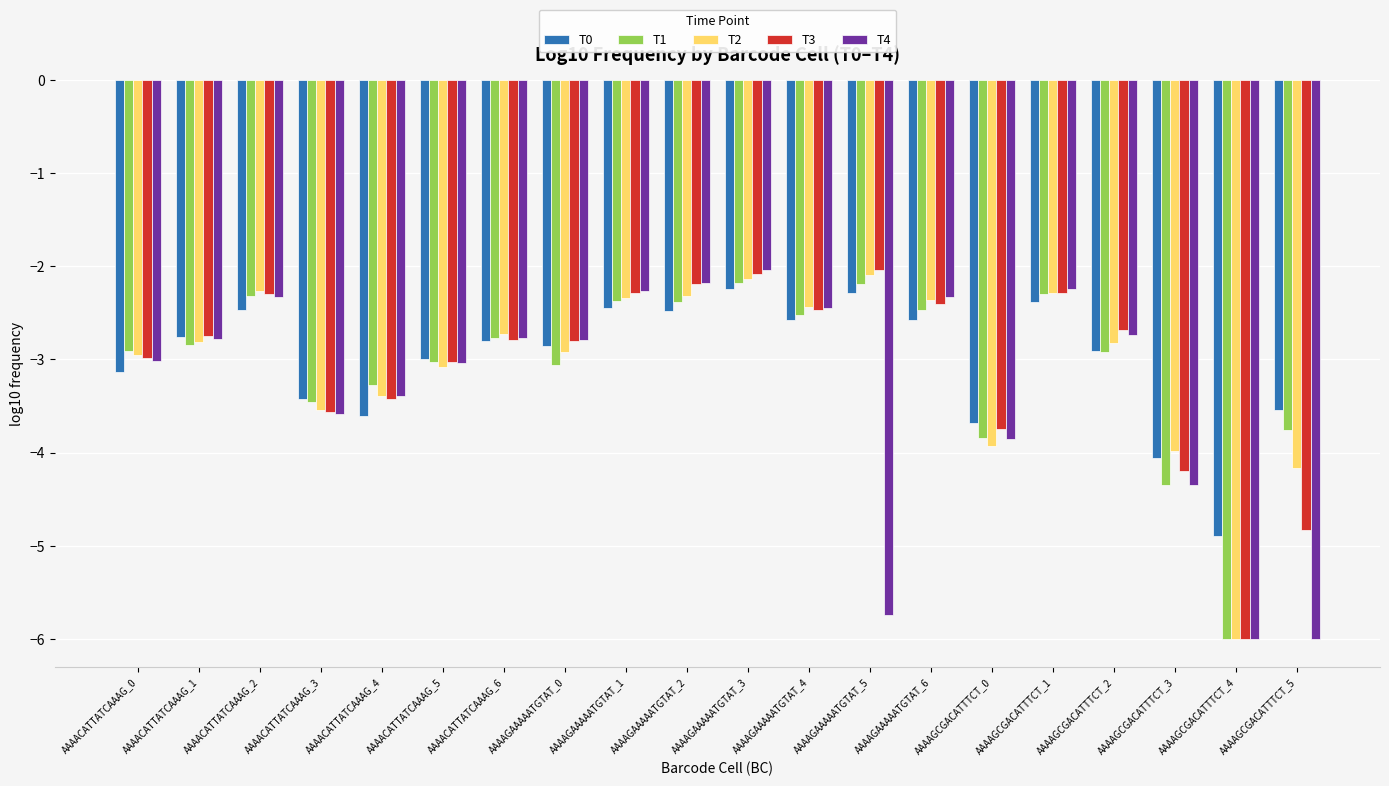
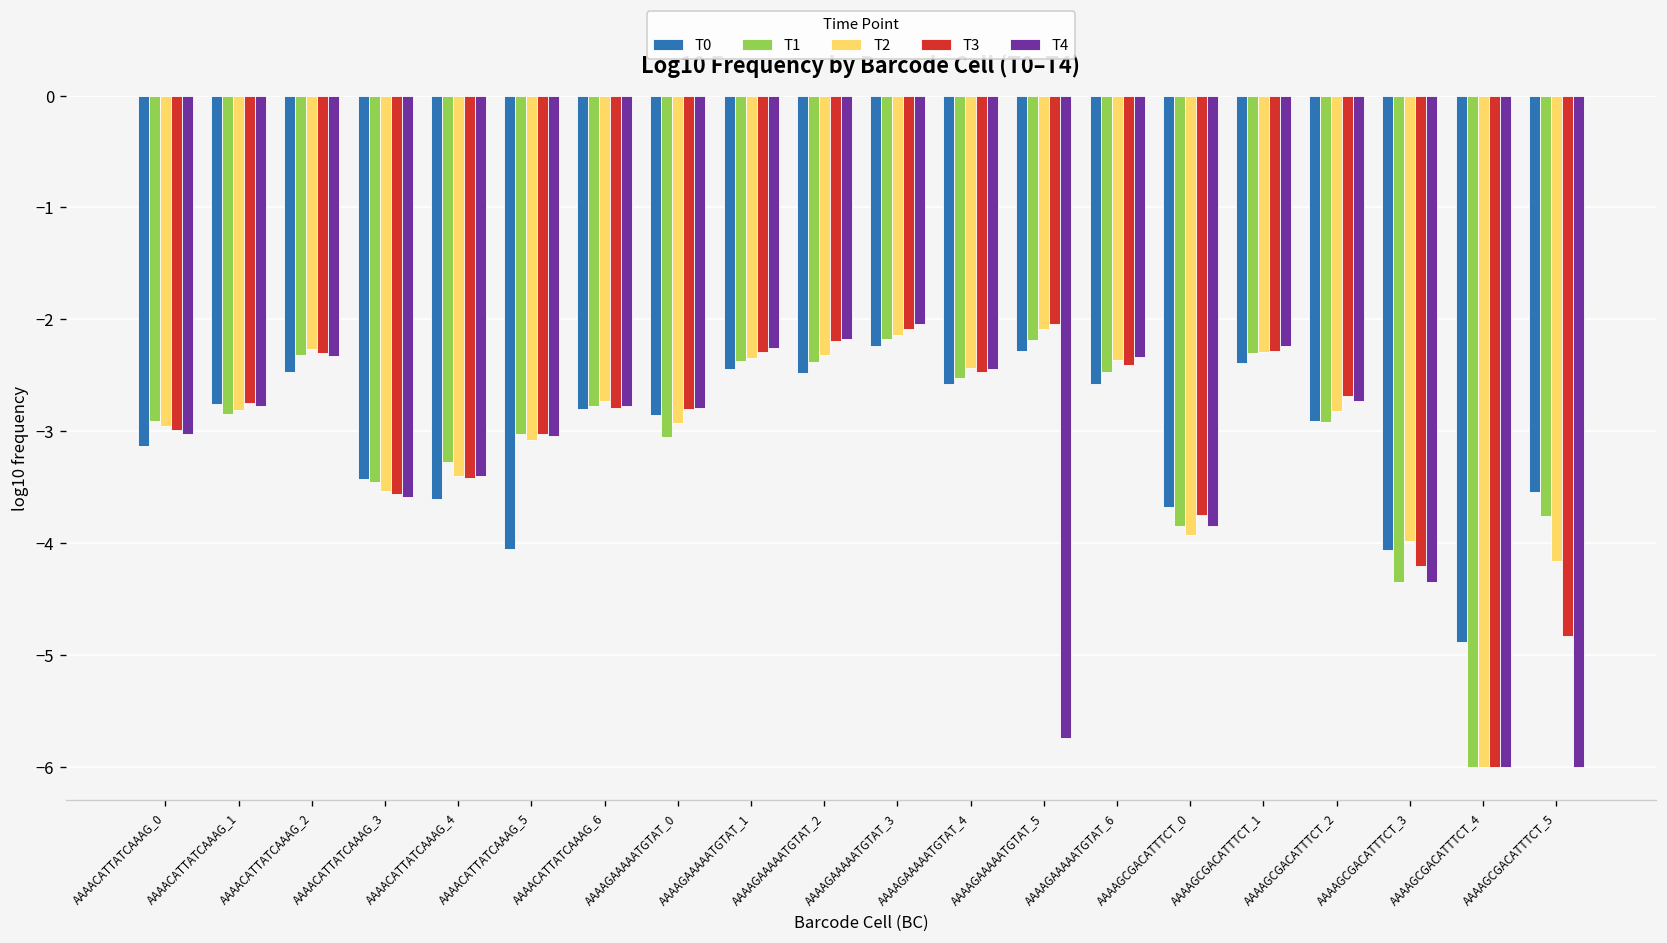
  {
    "T0": {
      "AAAACATTATCAAAG_0": -3.1,
      "AAAACATTATCAAAG_1": -2.8,
      "AAAACATTATCAAAG_2": -2.5,
      "AAAACATTATCAAAG_3": -3.4,
      "AAAACATTATCAAAG_4": -3.6,
-     "AAAACATTATCAAAG_5": -3.0,
+     "AAAACATTATCAAAG_5": -4.1,
      "AAAACATTATCAAAG_6": -2.8,
      "AAAAGAAAAATGTAT_0": -2.9,
      "AAAAGAAAAATGTAT_1": -2.4,
      "AAAAGAAAAATGTAT_2": -2.5,
      "AAAAGAAAAATGTAT_3": -2.2,
      "AAAAGAAAAATGTAT_4": -2.6,
      "AAAAGAAAAATGTAT_5": -2.3,
      "AAAAGAAAAATGTAT_6": -2.6,
      "AAAAGCGACATTTCT_0": -3.7,
      "AAAAGCGACATTTCT_1": -2.4,
      "AAAAGCGACATTTCT_2": -2.9,
      "AAAAGCGACATTTCT_3": -4.1,
      "AAAAGCGACATTTCT_4": -4.9,
      "AAAAGCGACATTTCT_5": -3.5
    },
    "T1": {
      "AAAACATTATCAAAG_0": -2.9,
      "AAAACATTATCAAAG_1": -2.8,
      "AAAACATTATCAAAG_2": -2.3,
      "AAAACATTATCAAAG_3": -3.5,
      "AAAACATTATCAAAG_4": -3.3,
      "AAAACATTATCAAAG_5": -3.0,
      "AAAACATTATCAAAG_6": -2.8,
      "AAAAGAAAAATGTAT_0": -3.1,
      "AAAAGAAAAATGTAT_1": -2.4,
      "AAAAGAAAAATGTAT_2": -2.4,
      "AAAAGAAAAATGTAT_3": -2.2,
      "AAAAGAAAAATGTAT_4": -2.5,
      "AAAAGAAAAATGTAT_5": -2.2,
      "AAAAGAAAAATGTAT_6": -2.5,
      "AAAAGCGACATTTCT_0": -3.8,
      "AAAAGCGACATTTCT_1": -2.3,
      "AAAAGCGACATTTCT_2": -2.9,
      "AAAAGCGACATTTCT_3": -4.3,
      "AAAAGCGACATTTCT_4": -6.0,
      "AAAAGCGACATTTCT_5": -3.8
    },
    "T2": {
      "AAAACATTATCAAAG_0": -3.0,
      "AAAACATTATCAAAG_1": -2.8,
      "AAAACATTATCAAAG_2": -2.3,
      "AAAACATTATCAAAG_3": -3.5,
      "AAAACATTATCAAAG_4": -3.4,
      "AAAACATTATCAAAG_5": -3.1,
      "AAAACATTATCAAAG_6": -2.7,
      "AAAAGAAAAATGTAT_0": -2.9,
      "AAAAGAAAAATGTAT_1": -2.3,
      "AAAAGAAAAATGTAT_2": -2.3,
      "AAAAGAAAAATGTAT_3": -2.1,
      "AAAAGAAAAATGTAT_4": -2.4,
      "AAAAGAAAAATGTAT_5": -2.1,
      "AAAAGAAAAATGTAT_6": -2.4,
      "AAAAGCGACATTTCT_0": -3.9,
      "AAAAGCGACATTTCT_1": -2.3,
      "AAAAGCGACATTTCT_2": -2.8,
      "AAAAGCGACATTTCT_3": -4.0,
      "AAAAGCGACATTTCT_4": -6.0,
      "AAAAGCGACATTTCT_5": -4.2
    },
    "T3": {
      "AAAACATTATCAAAG_0": -3.0,
      "AAAACATTATCAAAG_1": -2.7,
      "AAAACATTATCAAAG_2": -2.3,
      "AAAACATTATCAAAG_3": -3.6,
      "AAAACATTATCAAAG_4": -3.4,
      "AAAACATTATCAAAG_5": -3.0,
      "AAAACATTATCAAAG_6": -2.8,
      "AAAAGAAAAATGTAT_0": -2.8,
      "AAAAGAAAAATGTAT_1": -2.3,
      "AAAAGAAAAATGTAT_2": -2.2,
      "AAAAGAAAAATGTAT_3": -2.1,
      "AAAAGAAAAATGTAT_4": -2.5,
      "AAAAGAAAAATGTAT_5": -2.0,
      "AAAAGAAAAATGTAT_6": -2.4,
      "AAAAGCGACATTTCT_0": -3.8,
      "AAAAGCGACATTTCT_1": -2.3,
      "AAAAGCGACATTTCT_2": -2.7,
      "AAAAGCGACATTTCT_3": -4.2,
      "AAAAGCGACATTTCT_4": -6.0,
      "AAAAGCGACATTTCT_5": -4.8
    },
    "T4": {
      "AAAACATTATCAAAG_0": -3.0,
      "AAAACATTATCAAAG_1": -2.8,
      "AAAACATTATCAAAG_2": -2.3,
      "AAAACATTATCAAAG_3": -3.6,
      "AAAACATTATCAAAG_4": -3.4,
      "AAAACATTATCAAAG_5": -3.0,
      "AAAACATTATCAAAG_6": -2.8,
      "AAAAGAAAAATGTAT_0": -2.8,
      "AAAAGAAAAATGTAT_1": -2.3,
      "AAAAGAAAAATGTAT_2": -2.2,
      "AAAAGAAAAATGTAT_3": -2.0,
      "AAAAGAAAAATGTAT_4": -2.4,
      "AAAAGAAAAATGTAT_5": -5.7,
      "AAAAGAAAAATGTAT_6": -2.3,
      "AAAAGCGACATTTCT_0": -3.8,
      "AAAAGCGACATTTCT_1": -2.2,
      "AAAAGCGACATTTCT_2": -2.7,
      "AAAAGCGACATTTCT_3": -4.3,
      "AAAAGCGACATTTCT_4": -6.0,
      "AAAAGCGACATTTCT_5": -6.0
    }
  }
